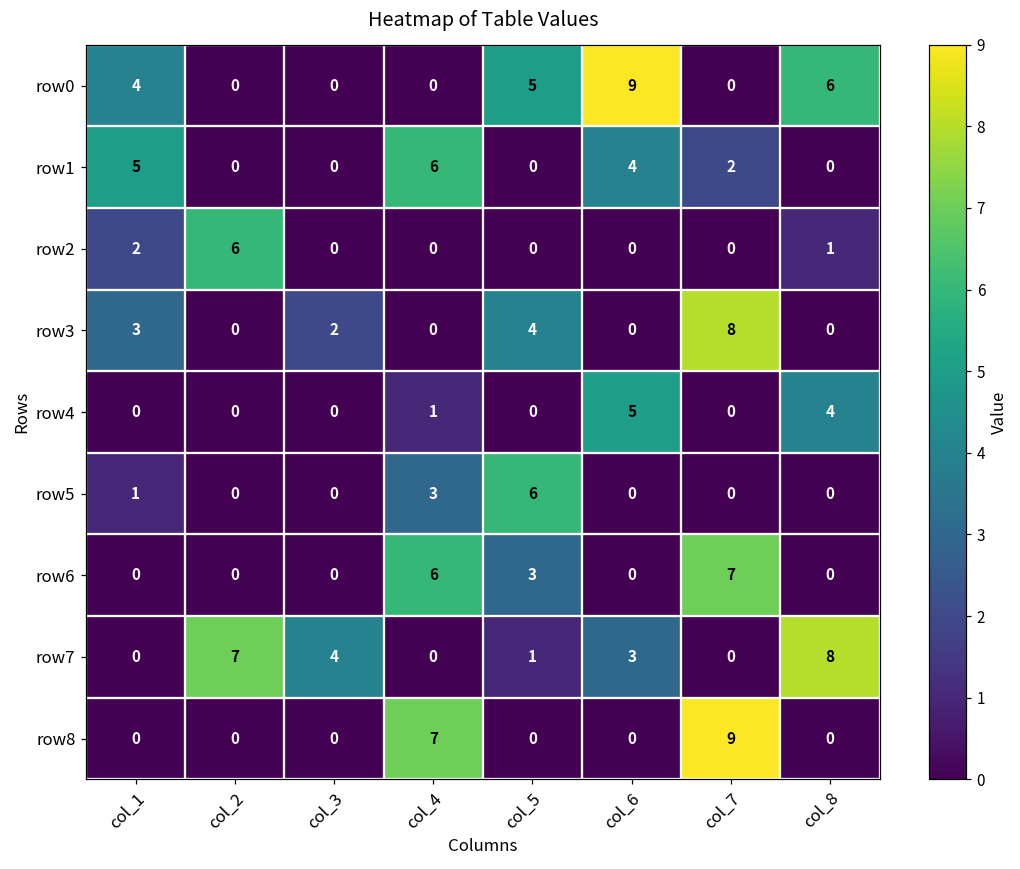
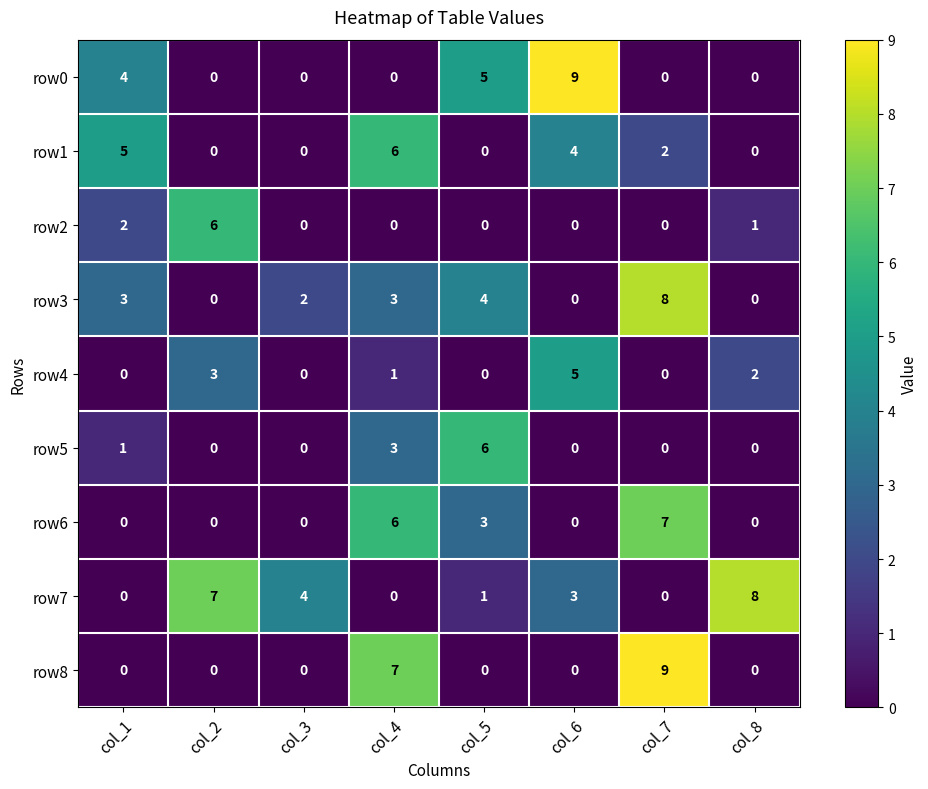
  {
    "row0": {
      "col_1": 4,
      "col_2": 0,
      "col_3": 0,
      "col_4": 0,
      "col_5": 5,
      "col_6": 9,
      "col_7": 0,
-     "col_8": 6
+     "col_8": 0
    },
    "row1": {
      "col_1": 5,
      "col_2": 0,
      "col_3": 0,
      "col_4": 6,
      "col_5": 0,
      "col_6": 4,
      "col_7": 2,
      "col_8": 0
    },
    "row2": {
      "col_1": 2,
      "col_2": 6,
      "col_3": 0,
      "col_4": 0,
      "col_5": 0,
      "col_6": 0,
      "col_7": 0,
      "col_8": 1
    },
    "row3": {
      "col_1": 3,
      "col_2": 0,
      "col_3": 2,
-     "col_4": 0,
+     "col_4": 3,
      "col_5": 4,
      "col_6": 0,
      "col_7": 8,
      "col_8": 0
    },
    "row4": {
      "col_1": 0,
-     "col_2": 0,
+     "col_2": 3,
      "col_3": 0,
      "col_4": 1,
      "col_5": 0,
      "col_6": 5,
      "col_7": 0,
-     "col_8": 4
+     "col_8": 2
    },
    "row5": {
      "col_1": 1,
      "col_2": 0,
      "col_3": 0,
      "col_4": 3,
      "col_5": 6,
      "col_6": 0,
      "col_7": 0,
      "col_8": 0
    },
    "row6": {
      "col_1": 0,
      "col_2": 0,
      "col_3": 0,
      "col_4": 6,
      "col_5": 3,
      "col_6": 0,
      "col_7": 7,
      "col_8": 0
    },
    "row7": {
      "col_1": 0,
      "col_2": 7,
      "col_3": 4,
      "col_4": 0,
      "col_5": 1,
      "col_6": 3,
      "col_7": 0,
      "col_8": 8
    },
    "row8": {
      "col_1": 0,
      "col_2": 0,
      "col_3": 0,
      "col_4": 7,
      "col_5": 0,
      "col_6": 0,
      "col_7": 9,
      "col_8": 0
    }
  }
